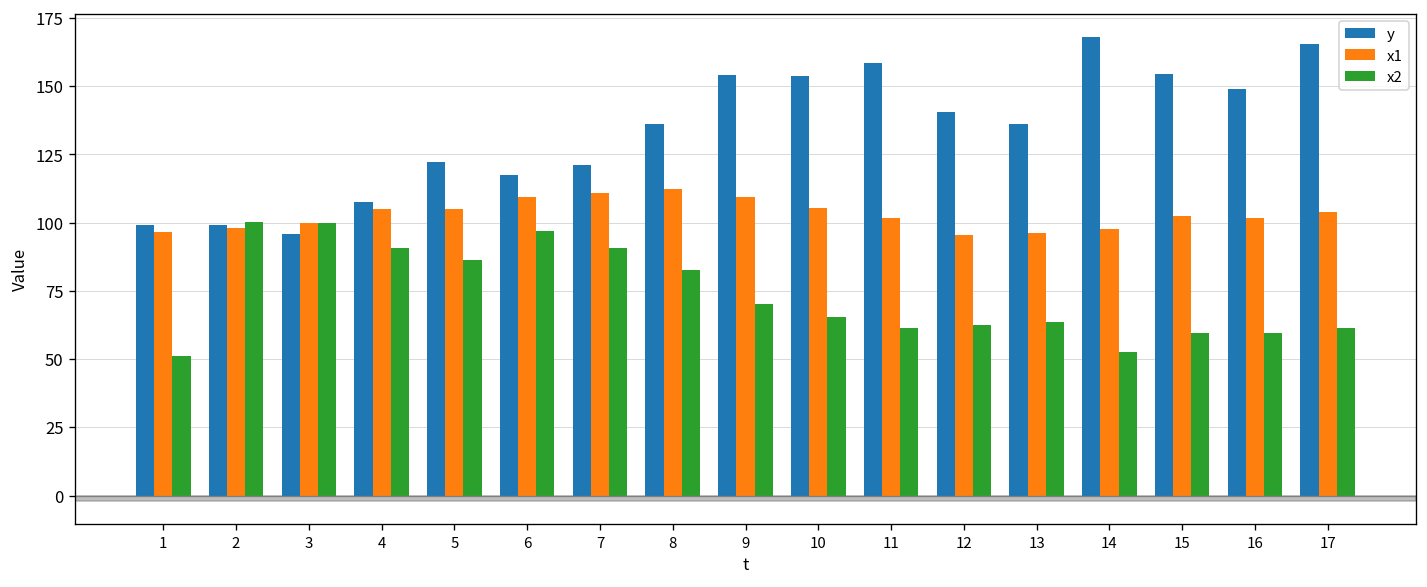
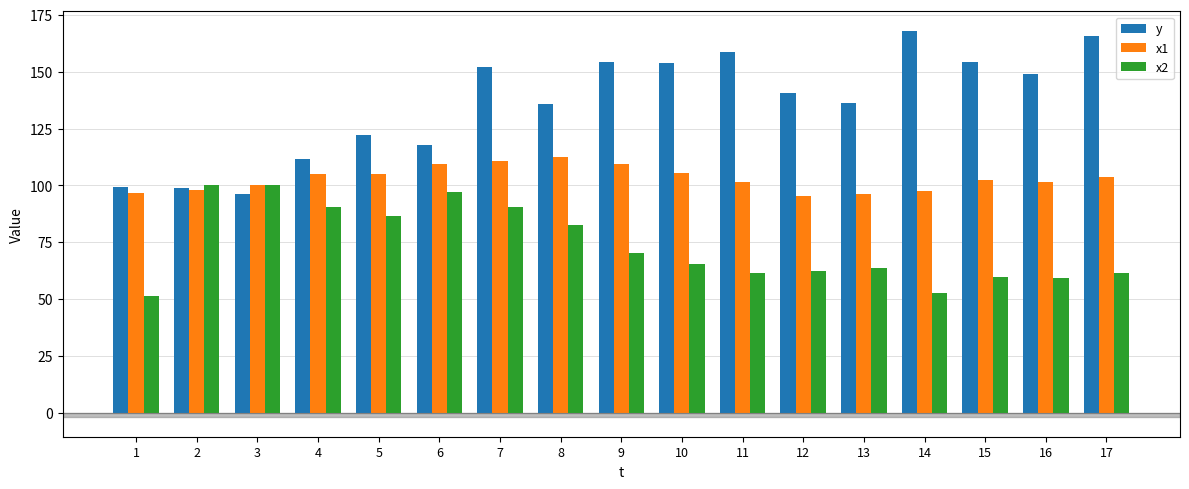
  {
    "y": {
      "1": 99,
      "2": 99,
      "3": 96,
-     "4": 108,
+     "4": 112,
      "5": 122,
      "6": 118,
-     "7": 121,
+     "7": 152,
      "8": 136,
      "9": 154,
      "10": 154,
      "11": 159,
      "12": 141,
      "13": 136,
      "14": 168,
      "15": 154,
      "16": 149,
      "17": 166
    },
    "x1": {
      "1": 97,
      "2": 98,
      "3": 100,
      "4": 105,
      "5": 105,
      "6": 110,
      "7": 111,
      "8": 112,
      "9": 109,
      "10": 105,
      "11": 102,
      "12": 95,
      "13": 96,
      "14": 98,
      "15": 102,
      "16": 102,
      "17": 104
    },
    "x2": {
      "1": 51,
      "2": 100,
      "3": 100,
      "4": 91,
      "5": 87,
      "6": 97,
      "7": 91,
      "8": 83,
      "9": 70,
      "10": 65,
      "11": 61,
      "12": 63,
      "13": 64,
      "14": 53,
      "15": 60,
      "16": 60,
      "17": 61
    }
  }
